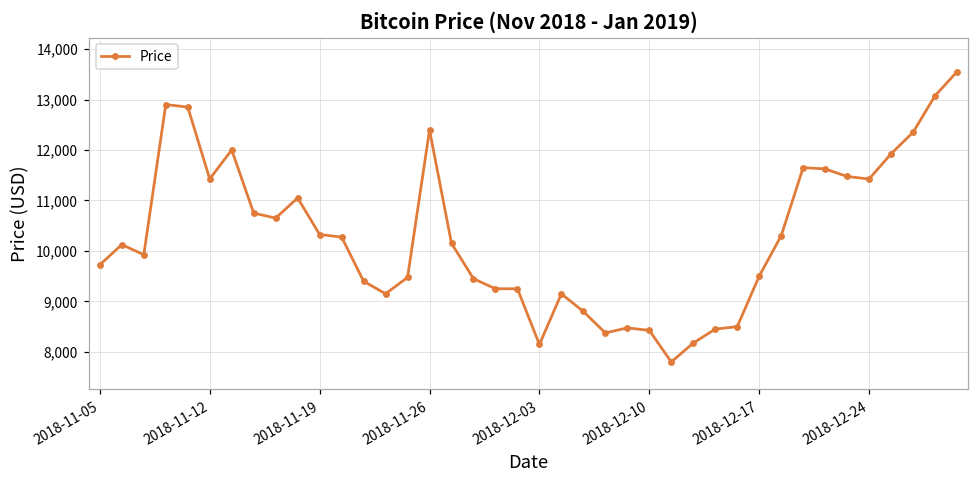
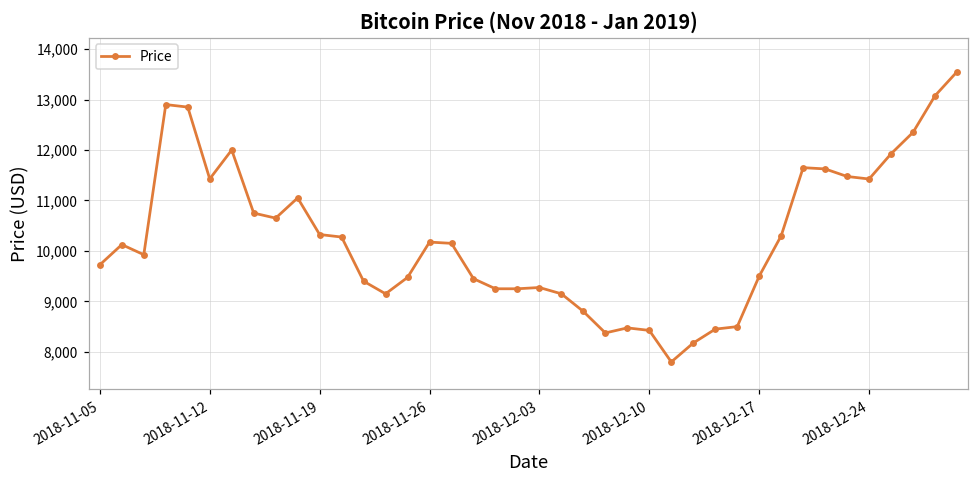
  {
    "2018-11-05": "9,700",
    "2018-11-12": "11,400",
    "2018-11-19": "10,300",
-   "2018-11-26": "12,400",
-   "2018-12-03": "8,100",
+   "2018-11-26": "10,200",
+   "2018-12-03": "9,300",
    "2018-12-10": "8,400",
    "2018-12-17": "9,500",
    "2018-12-24": "11,400"
  }
